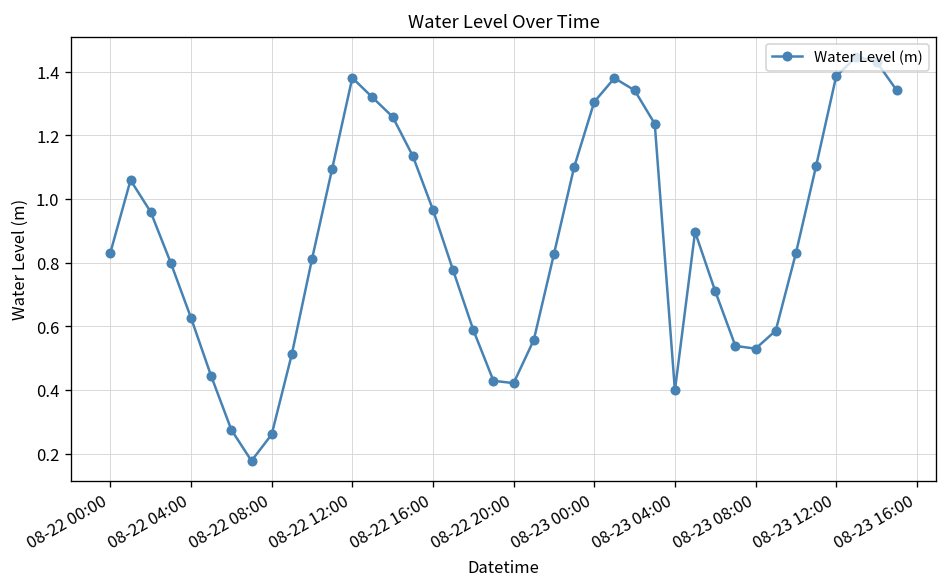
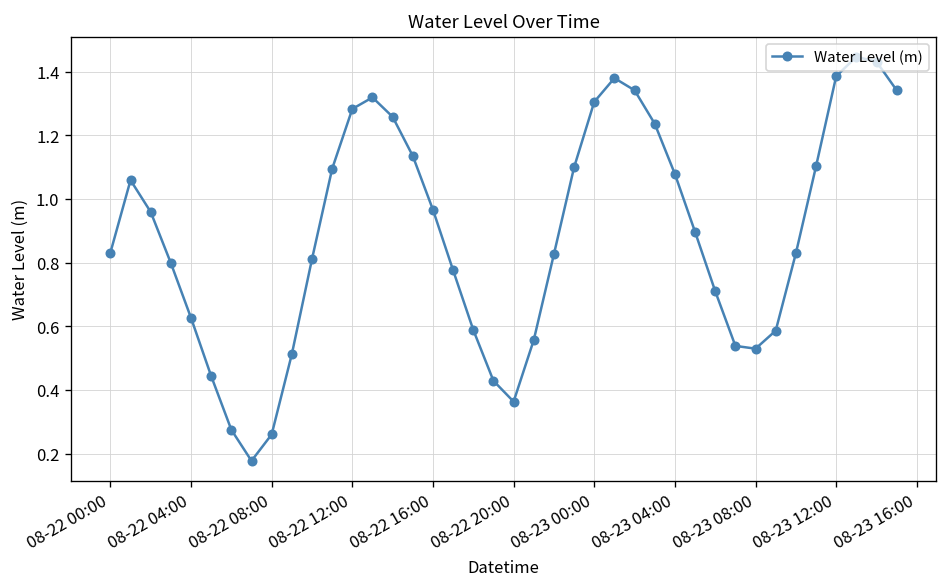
  {
    "08-22 00:00": 0.83,
    "08-22 04:00": 0.63,
    "08-22 08:00": 0.26,
-   "08-22 12:00": 1.38,
+   "08-22 12:00": 1.28,
    "08-22 16:00": 0.97,
-   "08-22 20:00": 0.42,
+   "08-22 20:00": 0.36,
    "08-23 00:00": 1.30,
-   "08-23 04:00": 0.40,
+   "08-23 04:00": 1.08,
    "08-23 08:00": 0.53,
    "08-23 12:00": 1.39
  }
